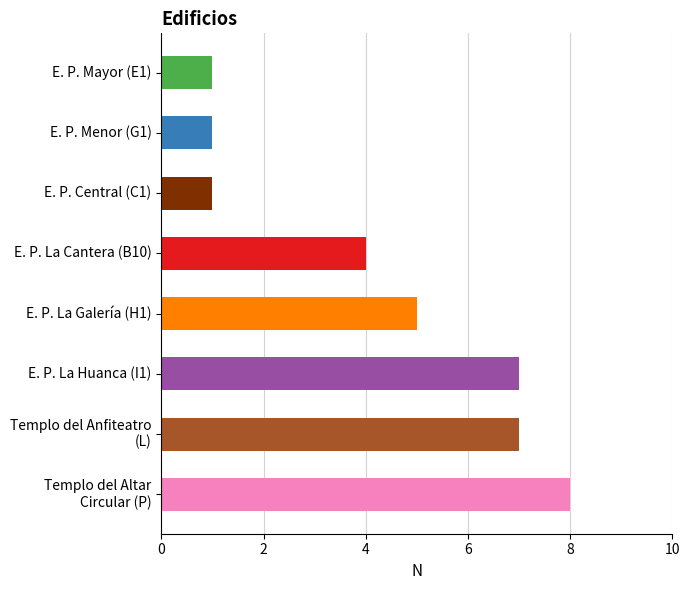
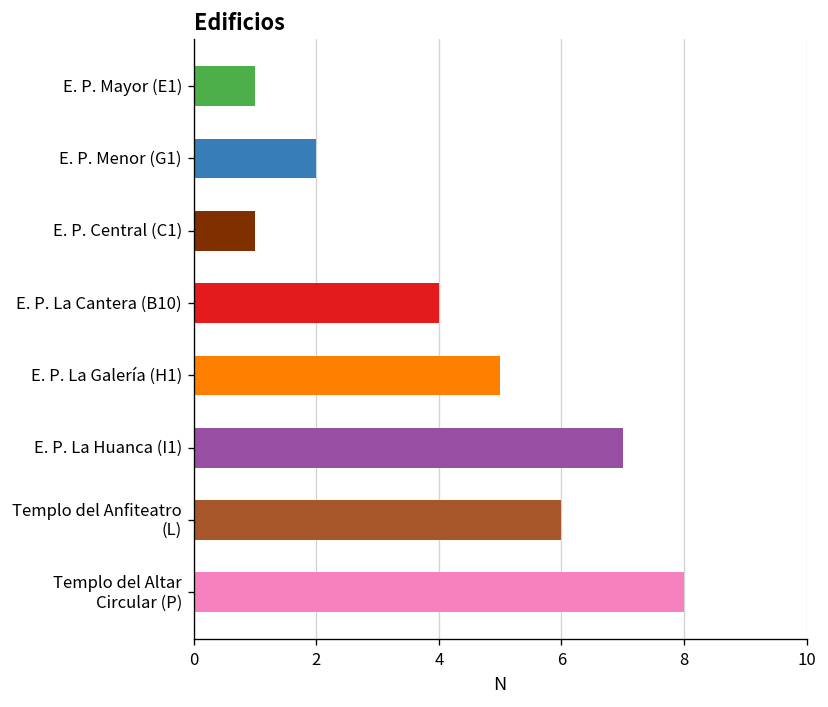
  {
    "E. P. Mayor (E1)": 1,
-   "E. P. Menor (G1)": 1,
+   "E. P. Menor (G1)": 2,
    "E. P. Central (C1)": 1,
    "E. P. La Cantera (B10)": 4,
    "E. P. La Galería (H1)": 5,
    "E. P. La Huanca (I1)": 7,
-   "Templo del Anfiteatro (L)": 7,
+   "Templo del Anfiteatro (L)": 6,
    "Templo del Altar Circular (P)": 8
  }
